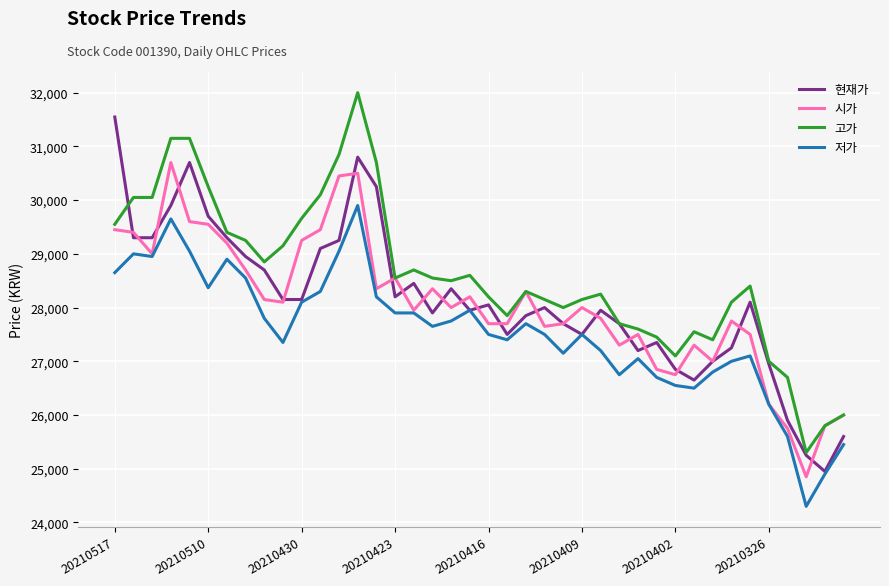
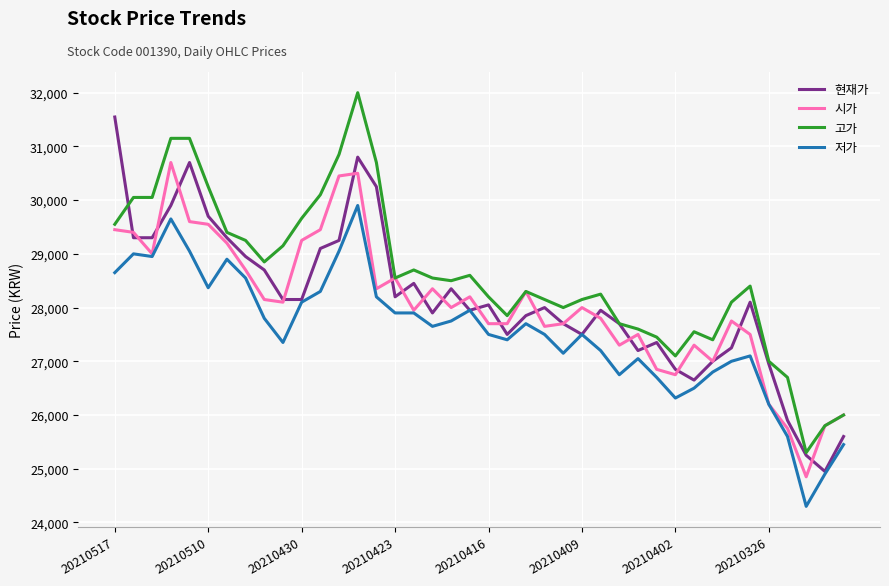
  {
    "현재가": {
      "20210517": "31,500",
      "20210510": "29,700",
      "20210430": "28,200",
      "20210423": "28,200",
      "20210416": "28,100",
      "20210402": "26,900",
      "20210326": "27,000"
    },
    "시가": {
      "20210517": "29,500",
      "20210510": "29,600",
      "20210430": "29,300",
      "20210416": "27,700",
      "20210409": "28,000",
      "20210402": "26,800"
    },
    "고가": {
      "20210517": "29,600",
      "20210510": "30,300",
      "20210430": "29,700",
      "20210416": "28,200",
      "20210409": "28,200",
      "20210402": "27,100",
      "20210326": "27,000"
    },
    "저가": {
      "20210517": "28,700",
      "20210510": "28,400",
      "20210430": "28,100",
      "20210423": "27,900",
      "20210416": "27,500",
-     "20210402": "26,600"
+     "20210402": "26,300"
    }
  }
